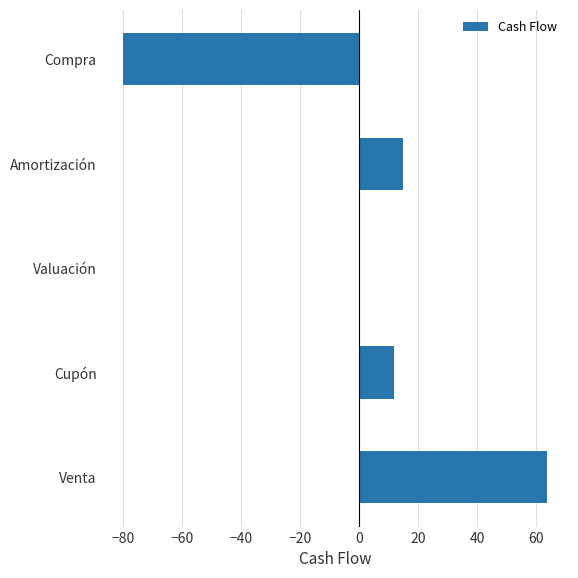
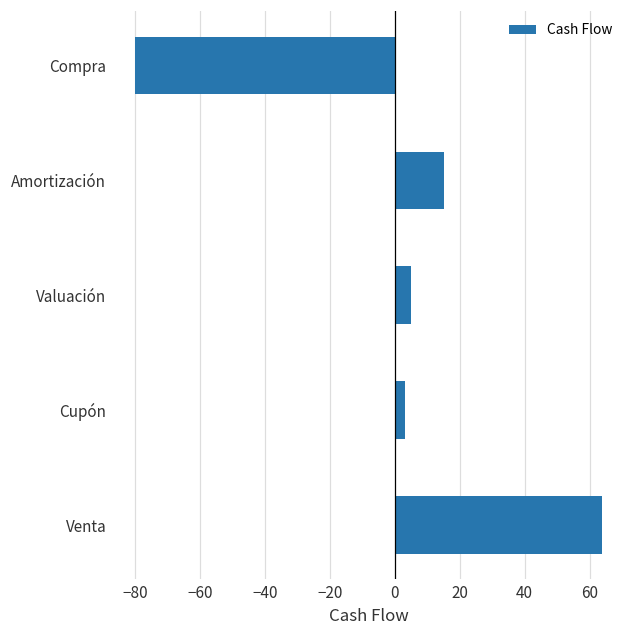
  {
    "Compra": -80,
    "Amortización": 15,
-   "Valuación": 0,
-   "Cupón": 12,
+   "Valuación": 5,
+   "Cupón": 3,
    "Venta": 64
  }
